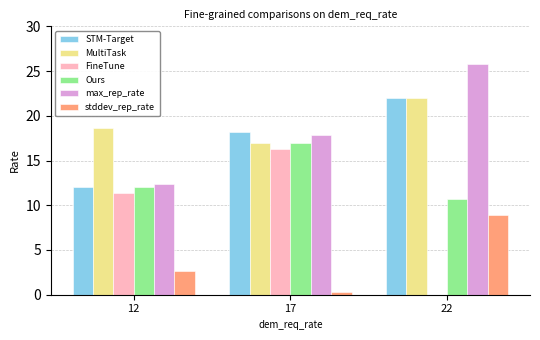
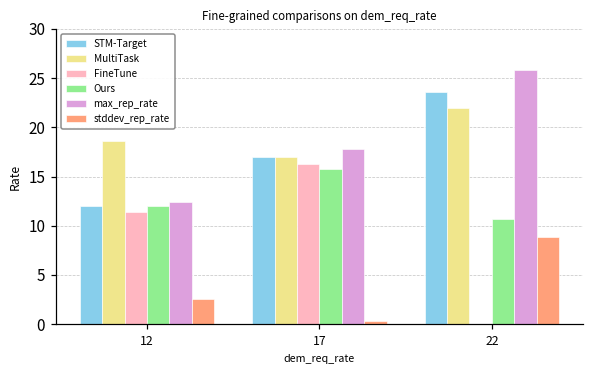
  {
    "STM-Target": {
      "12": 12,
-     "17": 18,
-     "22": 22
+     "17": 17,
+     "22": 24
    },
    "MultiTask": {
      "12": 19,
      "17": 17,
      "22": 22
    },
    "Ours": {
      "12": 12,
-     "17": 17,
+     "17": 16,
      "22": 11
    },
    "stddev_rep_rate": {
      "12": 3,
      "17": 0,
      "22": 9
    }
  }
